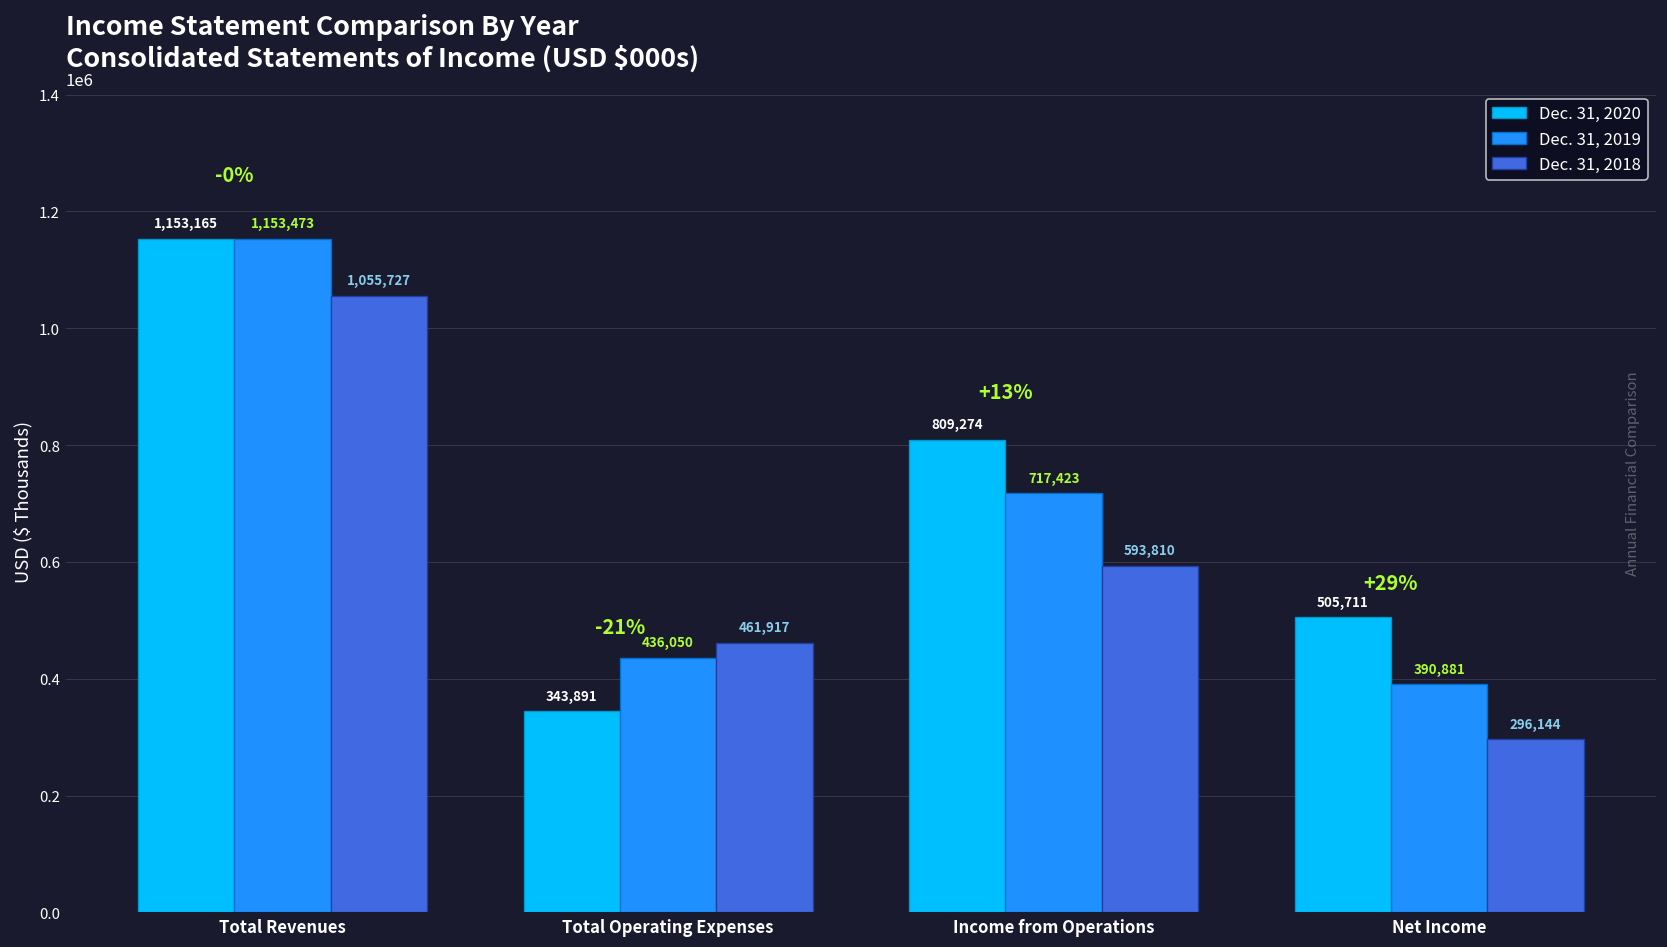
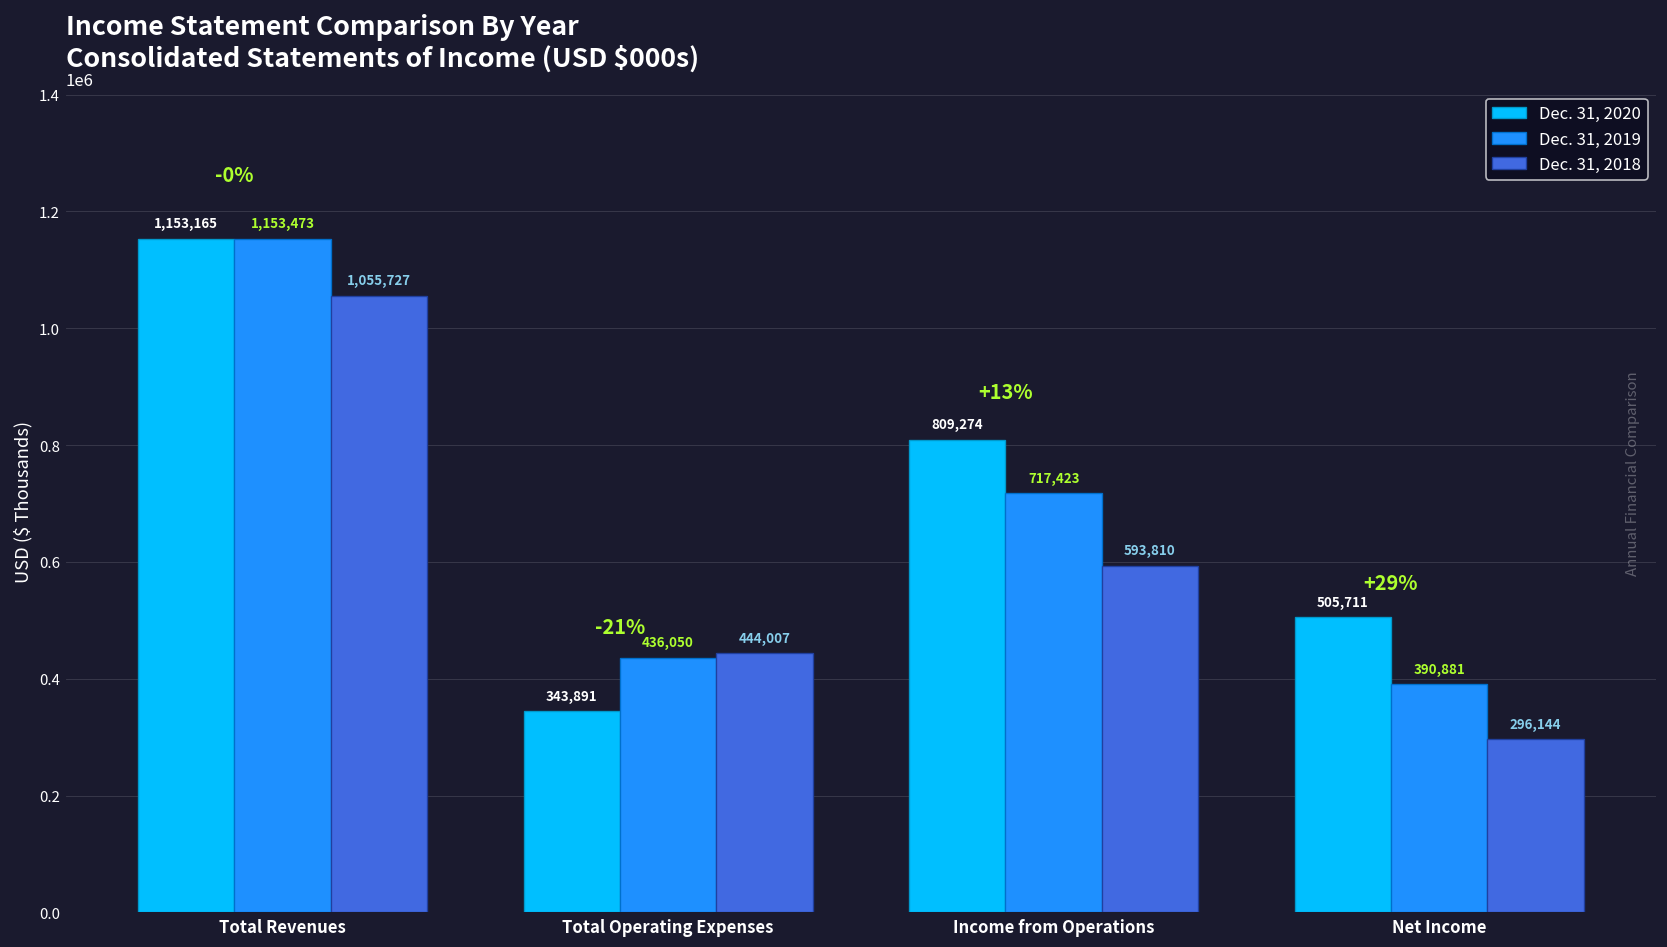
  {
    "Dec. 31, 2018": {
      "Total Revenues": "1,055,727",
-     "Total Operating Expenses": "461,917",
+     "Total Operating Expenses": "444,007",
      "Income from Operations": "593,810",
      "Net Income": "296,144"
    }
  }
